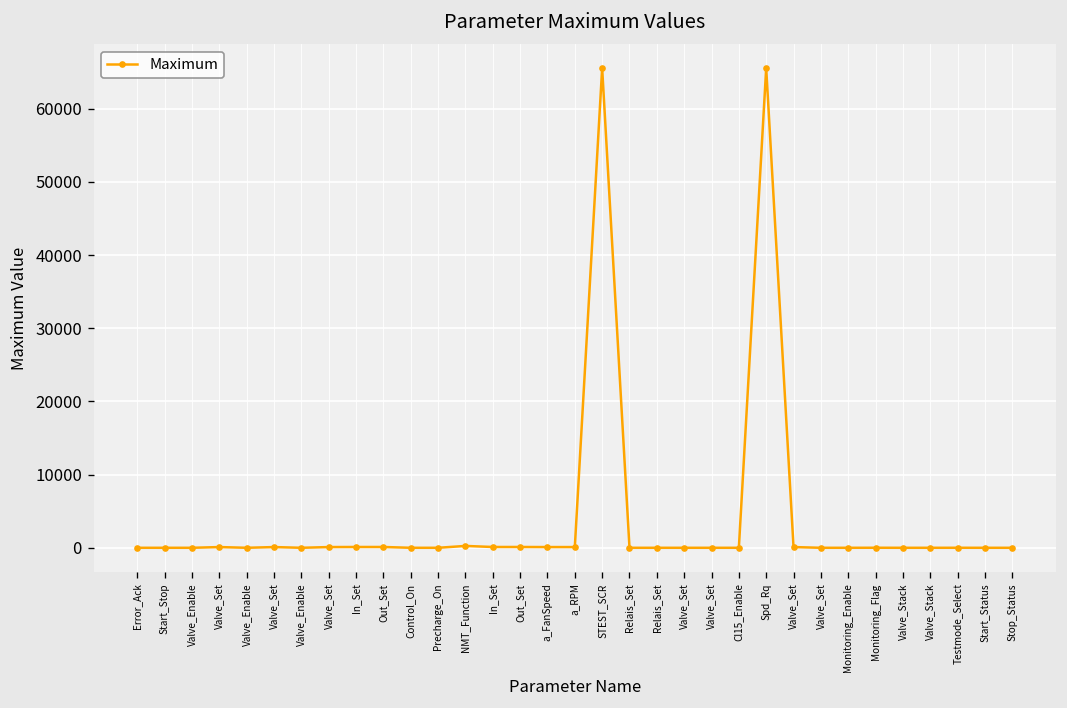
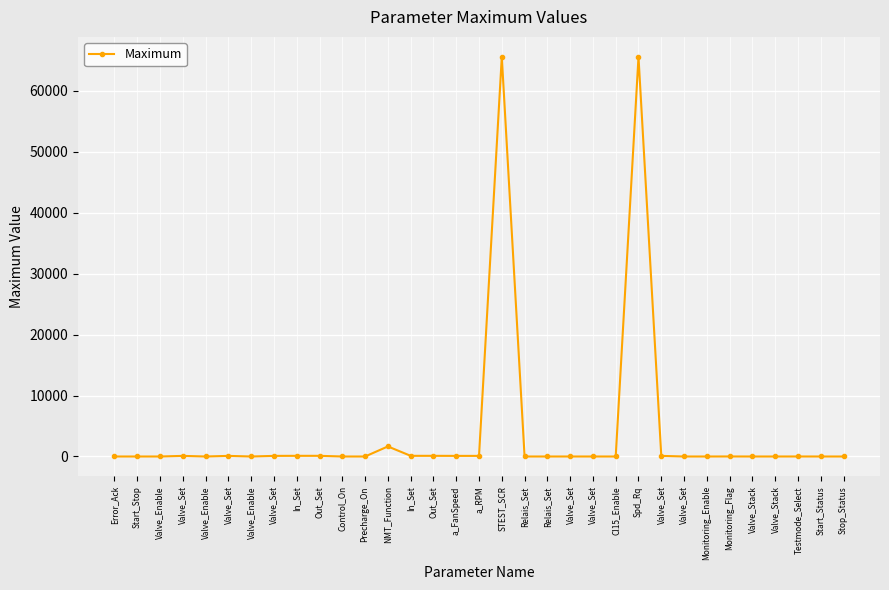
  {
    "Error_Ack": 0,
    "Start_Stop": 0,
    "Control_On": 0,
    "Precharge_On": 0,
-   "NMT_Function": 0,
+   "NMT_Function": 2000,
    "a_FanSpeed": 0,
    "a_RPM": 0,
    "STEST_SCR": 66000,
    "Cl15_Enable": 0,
    "Spd_Rq": 66000,
    "Monitoring_Enable": 0,
    "Monitoring_Flag": 0,
    "Testmode_Select": 0,
    "Start_Status": 0,
    "Stop_Status": 0
  }
